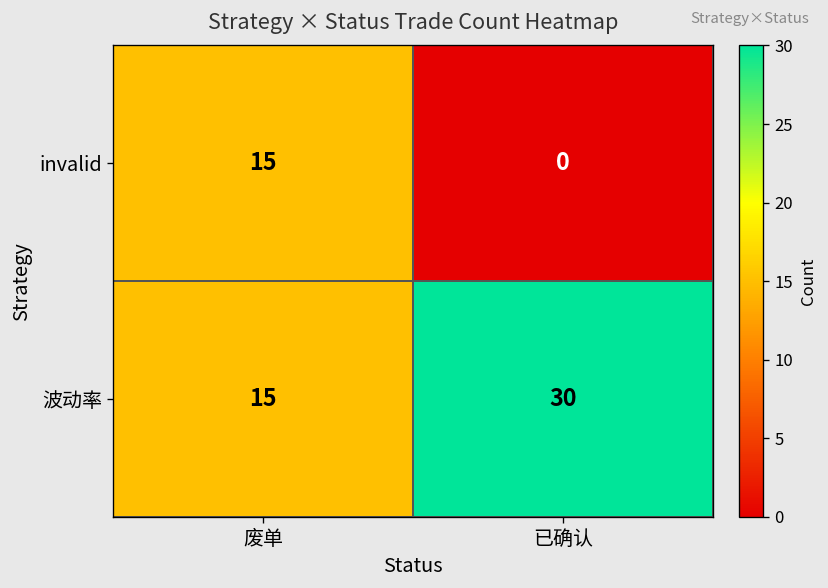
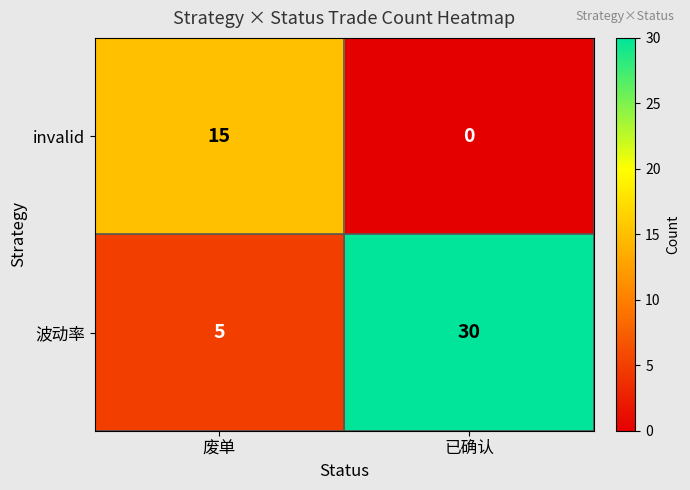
  {
    "invalid": {
      "废单": 15,
      "已确认": 0
    },
    "波动率": {
-     "废单": 15,
+     "废单": 5,
      "已确认": 30
    }
  }
